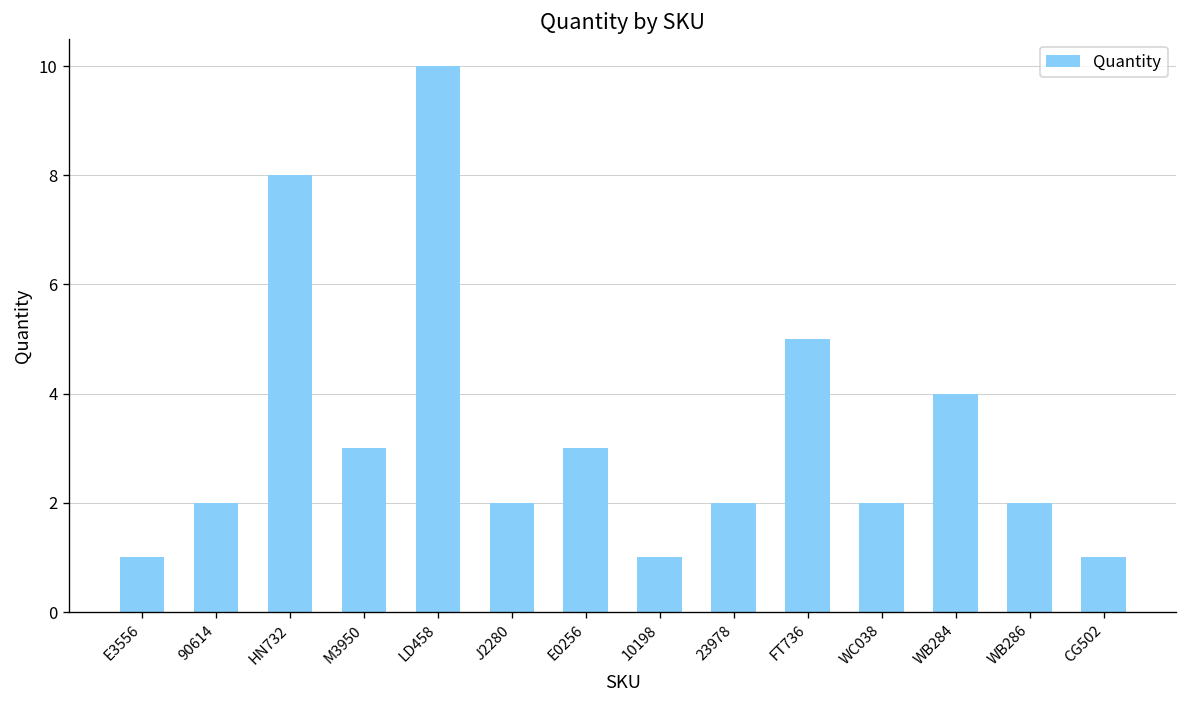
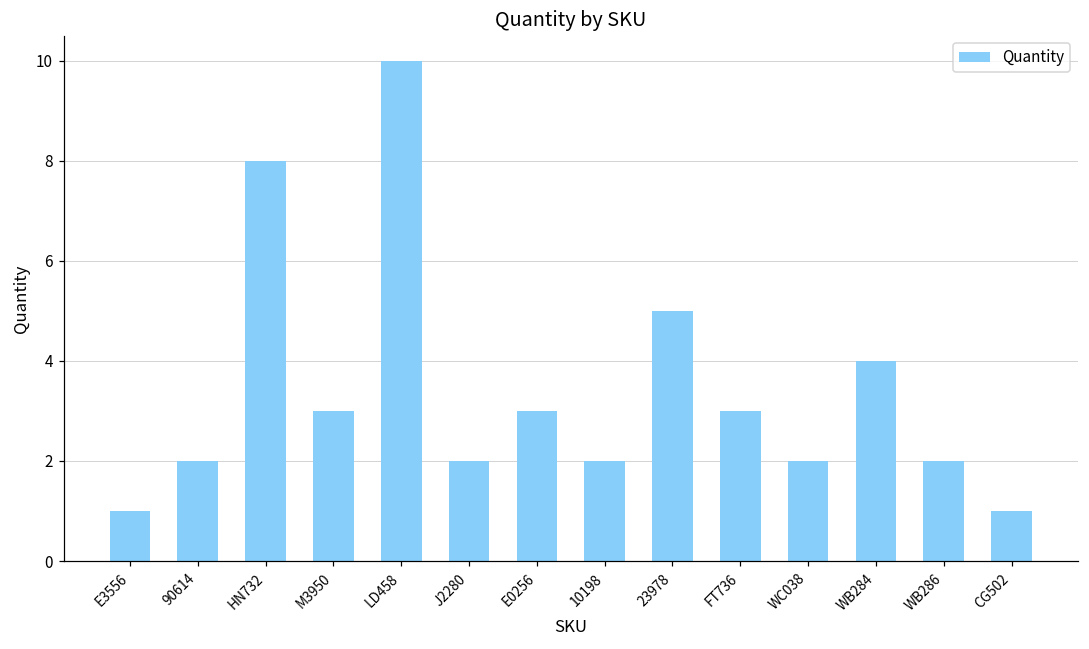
  {
    "E3556": 1,
    "90614": 2,
    "HN732": 8,
    "M3950": 3,
    "LD458": 10,
    "J2280": 2,
    "E0256": 3,
-   "10198": 1,
-   "23978": 2,
-   "FT736": 5,
+   "10198": 2,
+   "23978": 5,
+   "FT736": 3,
    "WC038": 2,
    "WB284": 4,
    "WB286": 2,
    "CG502": 1
  }
